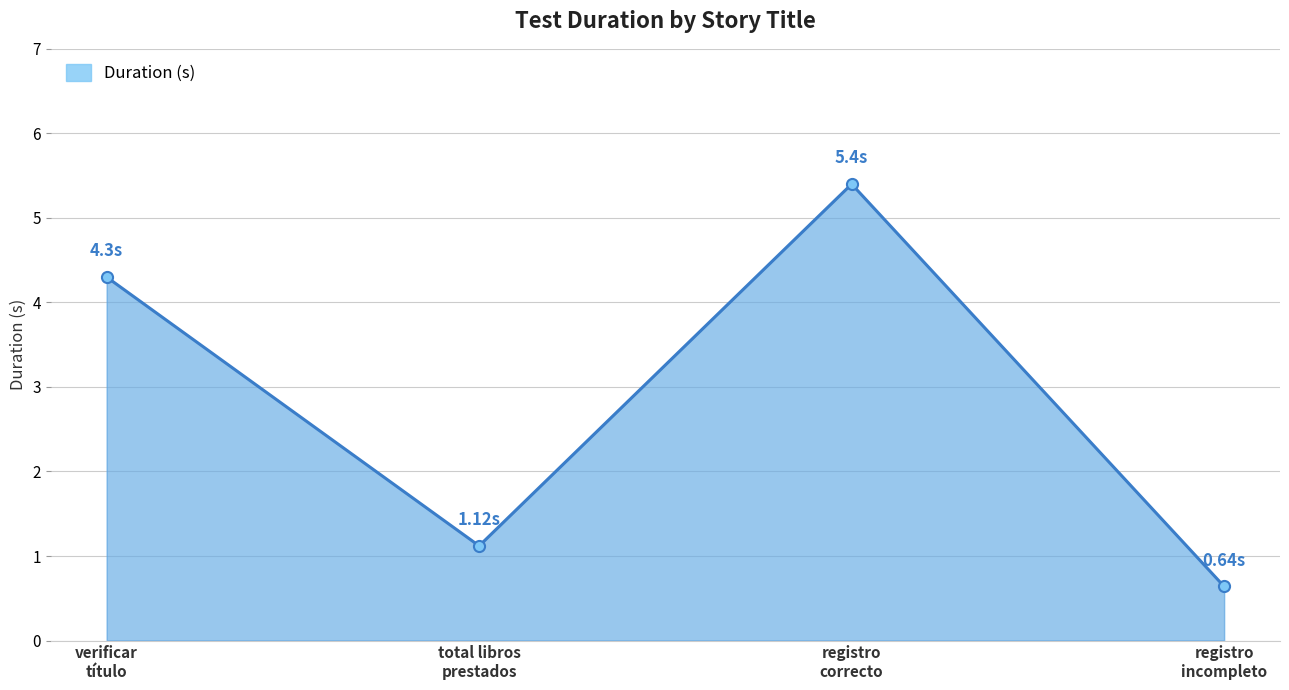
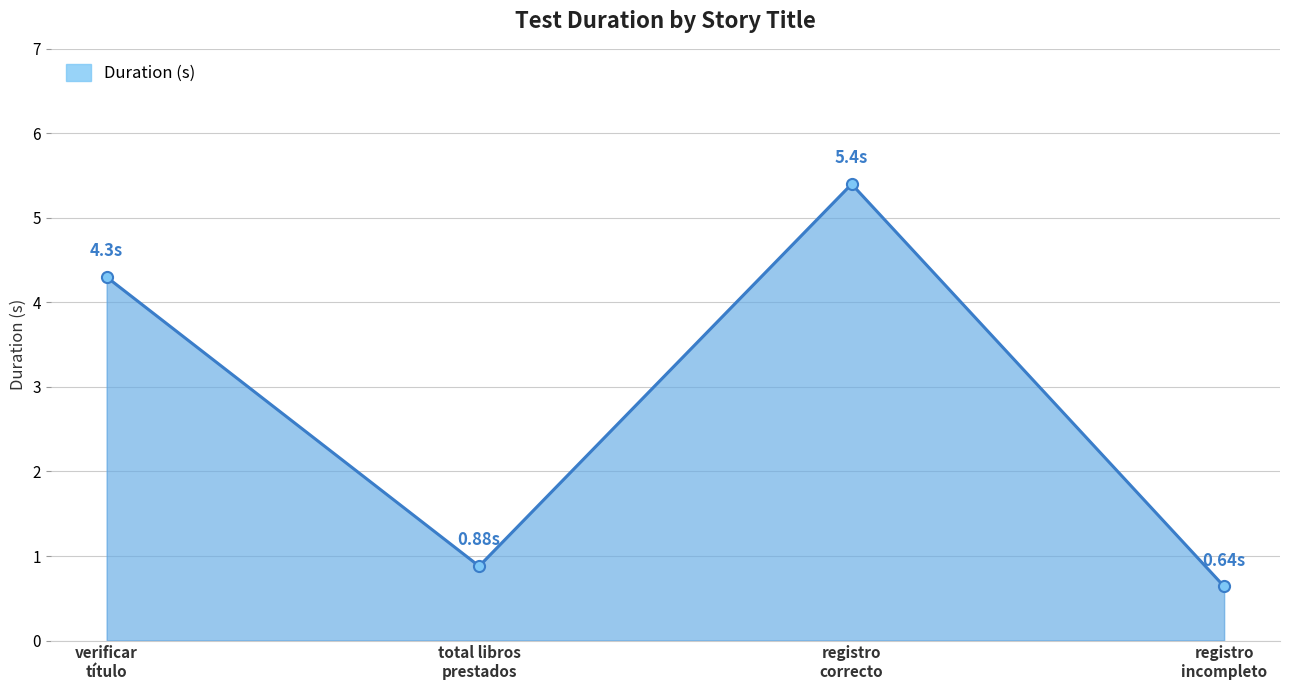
  {
    "verificar título": "4.3s",
-   "total libros prestados": "1.12s",
+   "total libros prestados": "0.88s",
    "registro correcto": "5.4s",
    "registro incompleto": "0.64s"
  }
